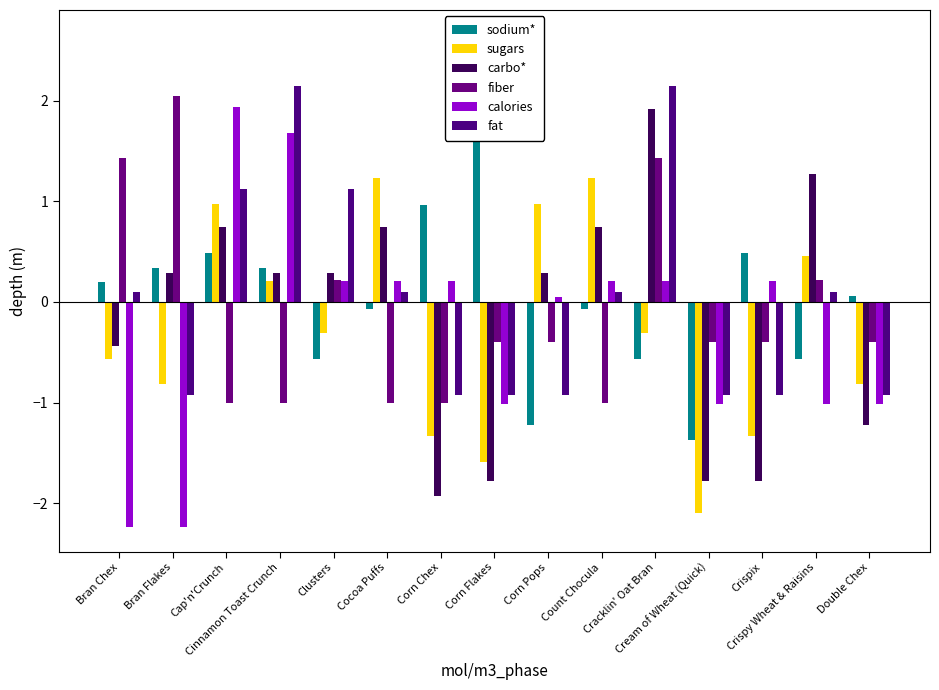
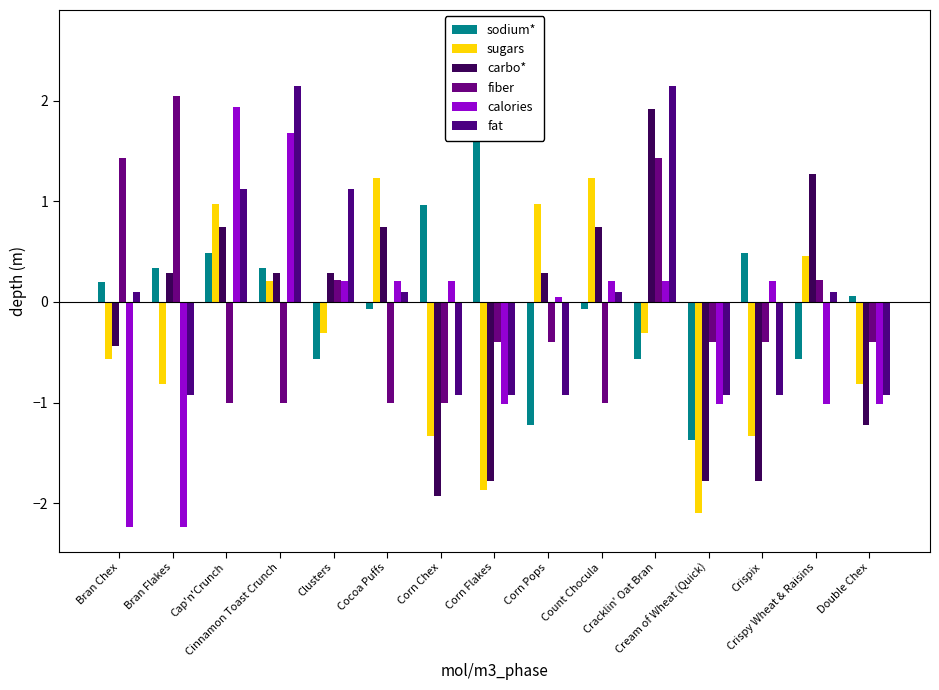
  {
    "sodium*": {
      "Bran Chex": 0.20,
      "Bran Flakes": 0.34,
      "Cap'n'Crunch": 0.49,
      "Cinnamon Toast Crunch": 0.34,
      "Clusters": -0.57,
      "Cocoa Puffs": -0.07,
      "Corn Chex": 0.97,
      "Corn Pops": -1.22,
      "Count Chocula": -0.07,
      "Cracklin' Oat Bran": -0.57,
      "Cream of Wheat (Quick)": -1.37,
      "Crispix": 0.49,
      "Crispy Wheat & Raisins": -0.57,
      "Double Chex": 0.06
    },
    "sugars": {
      "Bran Chex": -0.56,
      "Bran Flakes": -0.82,
      "Cap'n'Crunch": 0.97,
      "Cinnamon Toast Crunch": 0.21,
      "Clusters": -0.31,
      "Cocoa Puffs": 1.23,
      "Corn Chex": -1.33,
-     "Corn Flakes": -1.59,
+     "Corn Flakes": -1.87,
      "Corn Pops": 0.97,
      "Count Chocula": 1.23,
      "Cracklin' Oat Bran": -0.31,
      "Cream of Wheat (Quick)": -2.10,
      "Crispix": -1.33,
      "Crispy Wheat & Raisins": 0.46,
      "Double Chex": -0.82
    },
    "calories": {
      "Bran Chex": -2.24,
      "Bran Flakes": -2.24,
      "Cap'n'Crunch": 1.93,
      "Cinnamon Toast Crunch": 1.67,
      "Clusters": 0.20,
      "Cocoa Puffs": 0.20,
      "Corn Chex": 0.20,
      "Corn Flakes": -1.02,
      "Corn Pops": 0.05,
      "Count Chocula": 0.20,
      "Cracklin' Oat Bran": 0.20,
      "Cream of Wheat (Quick)": -1.02,
      "Crispix": 0.20,
      "Crispy Wheat & Raisins": -1.02,
      "Double Chex": -1.02
    }
  }
